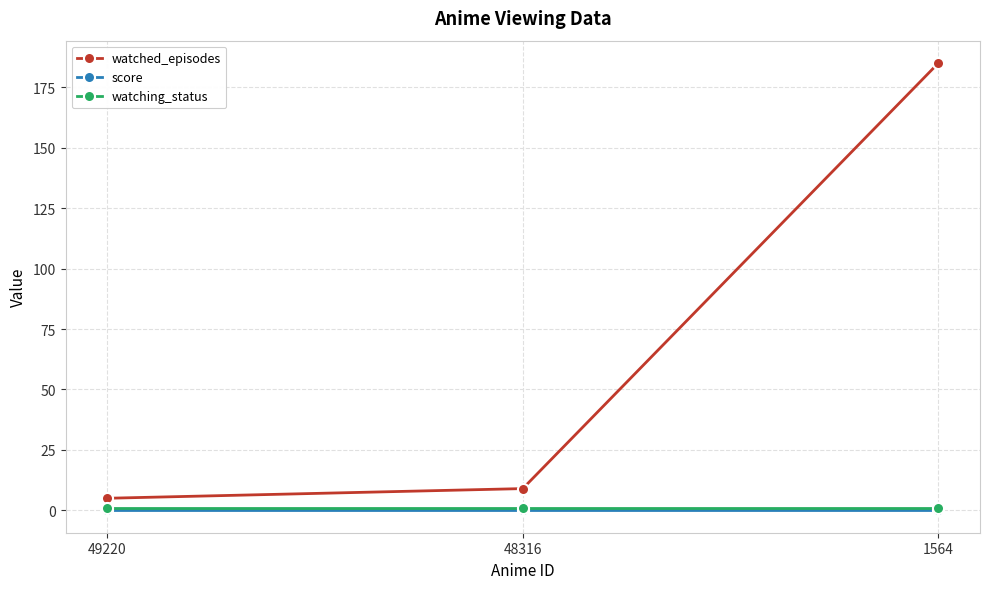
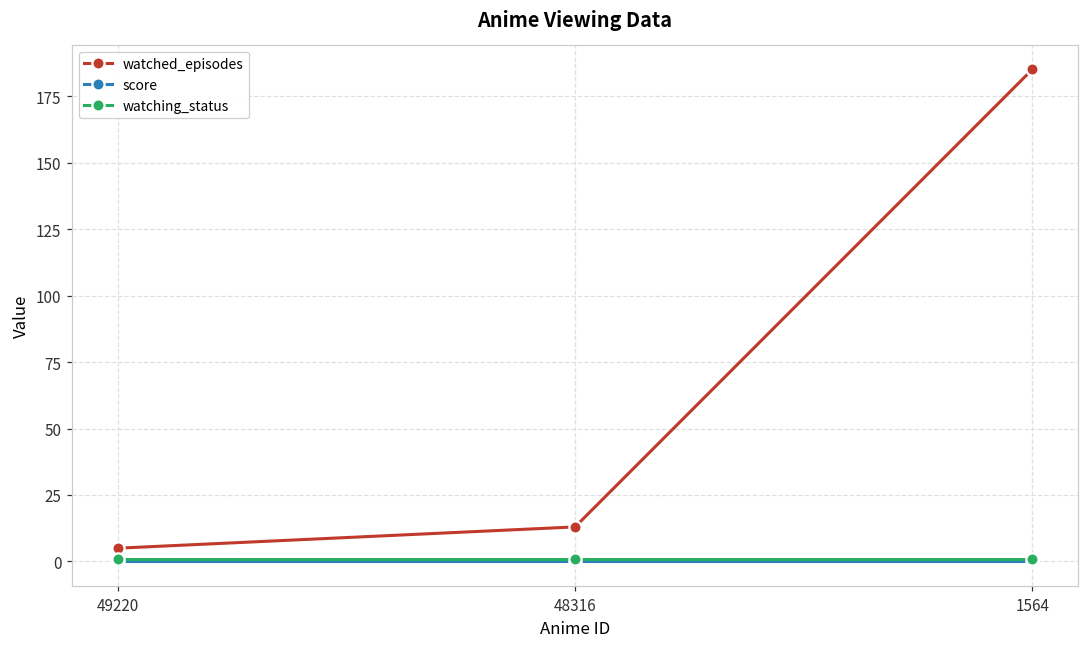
  {
    "watched_episodes": {
      "49220": 5,
-     "48316": 9,
+     "48316": 13,
      "1564": 185
    }
  }
